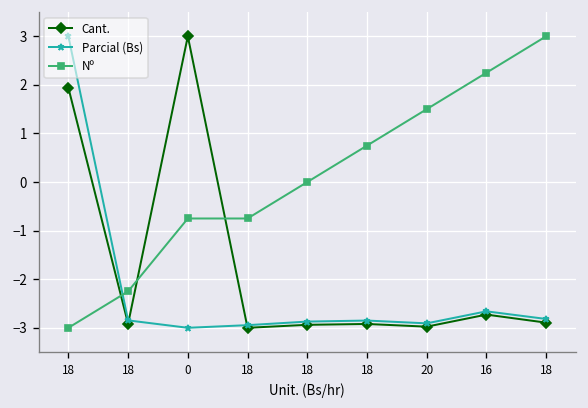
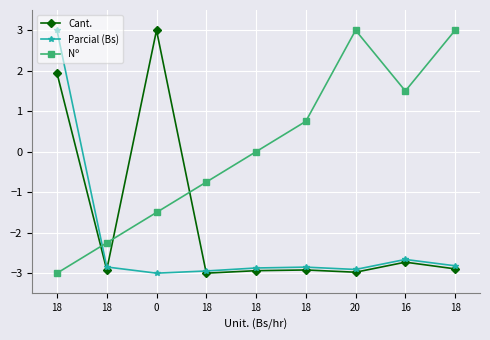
  {
    "Cant.": {
      "0": 3.0,
      "20": -3.0,
      "16": -2.7
    },
    "Parcial (Bs)": {
      "0": -3.0,
      "20": -2.9,
      "16": -2.7
    },
    "Nº": {
-     "0": -0.8,
-     "20": 1.5,
-     "16": 2.3
+     "0": -1.5,
+     "20": 3.0,
+     "16": 1.5
    }
  }
